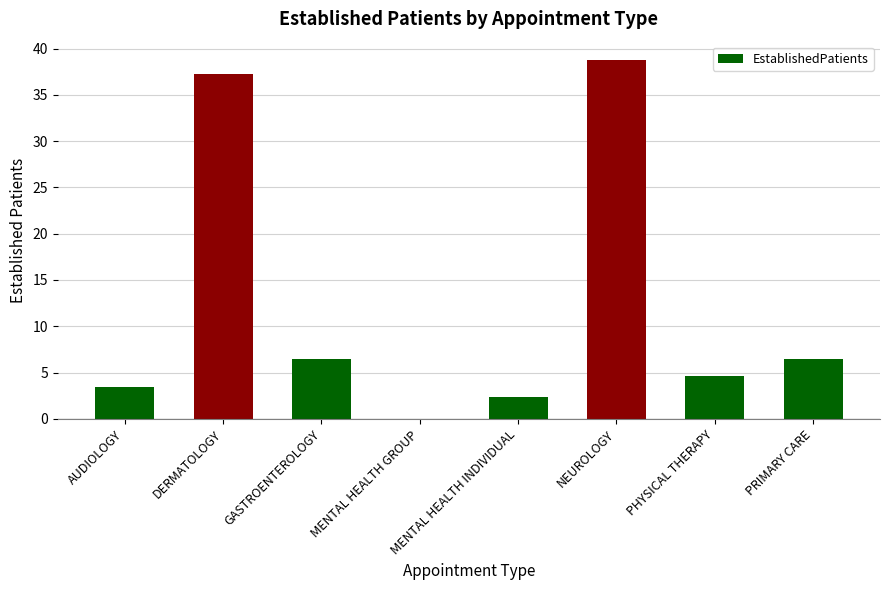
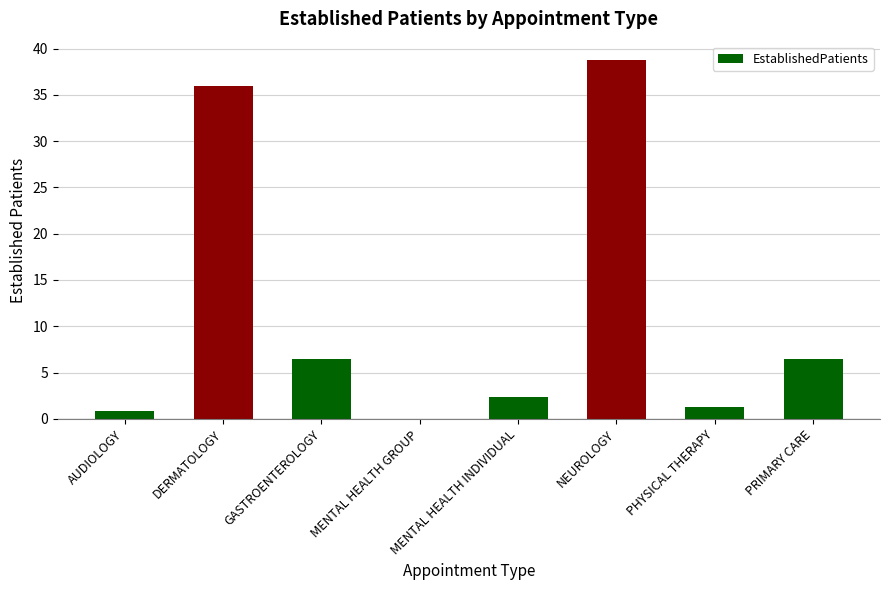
  {
-   "AUDIOLOGY": 3,
-   "DERMATOLOGY": 37,
+   "AUDIOLOGY": 1,
+   "DERMATOLOGY": 36,
    "GASTROENTEROLOGY": 7,
    "MENTAL HEALTH GROUP": 0,
    "MENTAL HEALTH INDIVIDUAL": 2,
    "NEUROLOGY": 39,
-   "PHYSICAL THERAPY": 5,
+   "PHYSICAL THERAPY": 1,
    "PRIMARY CARE": 7
  }
